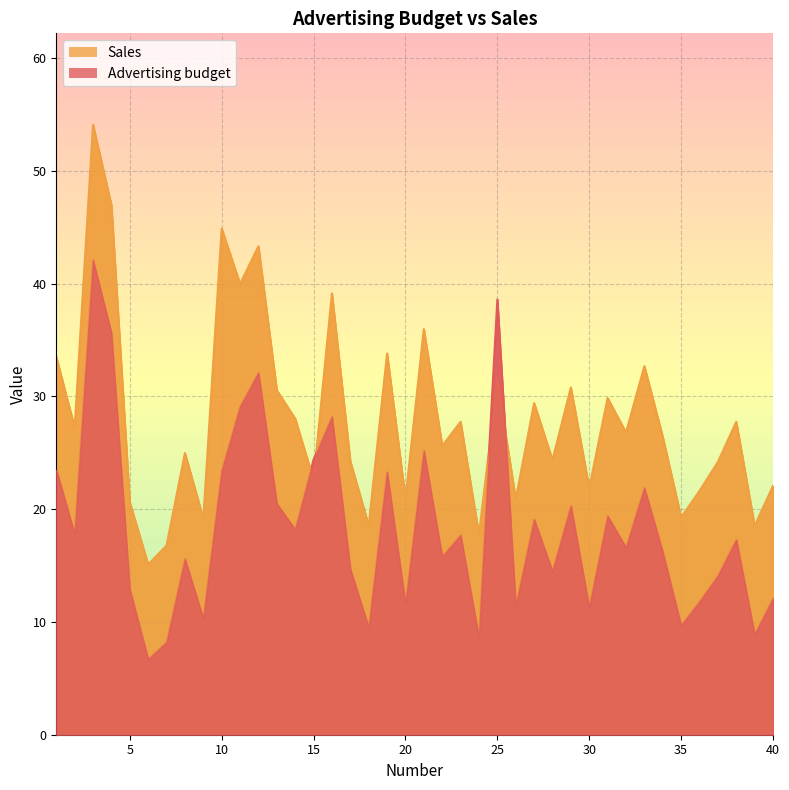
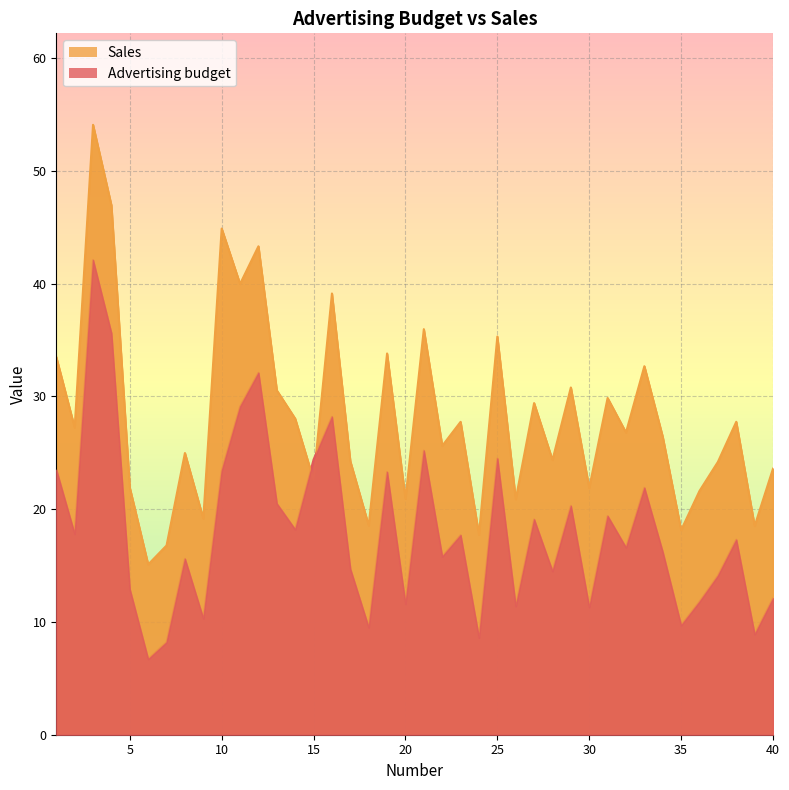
  {
    "Sales": {
-     "5": 20.6,
+     "5": 21.9,
      "10": 44.9,
      "15": 22.6,
      "20": 20.9,
-     "25": 31.4,
+     "25": 35.3,
      "30": 21.9,
-     "35": 19.3,
-     "40": 22.1
+     "35": 18.1,
+     "40": 23.6
    },
    "Advertising budget": {
      "5": 12.9,
      "10": 23.4,
      "15": 24.4,
      "20": 11.6,
-     "25": 38.6,
+     "25": 24.5,
      "30": 11.3,
      "35": 9.7,
      "40": 12.1
    }
  }
